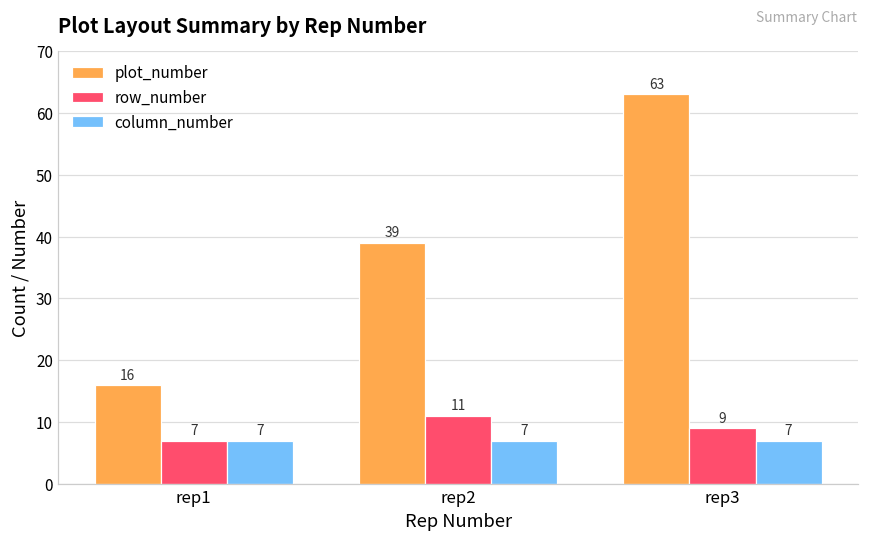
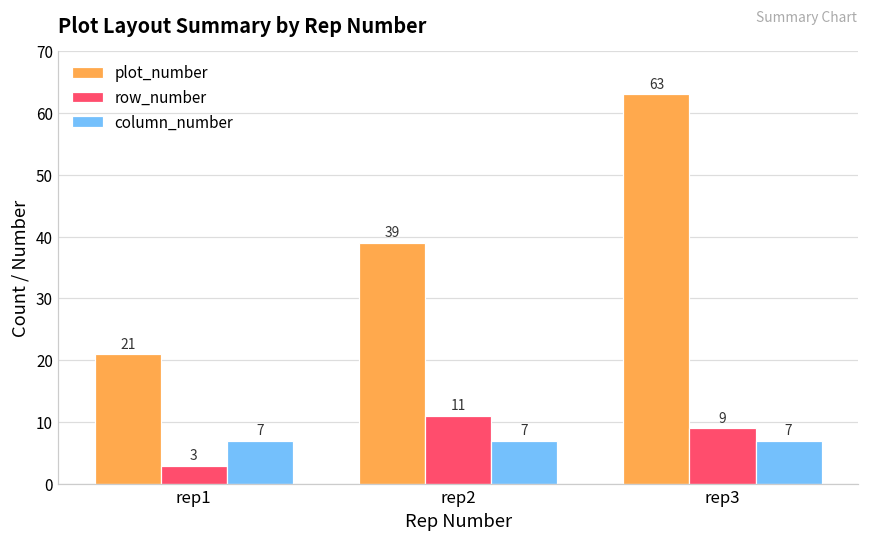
  {
    "plot_number": {
-     "rep1": 16,
+     "rep1": 21,
      "rep2": 39,
      "rep3": 63
    },
    "row_number": {
-     "rep1": 7,
+     "rep1": 3,
      "rep2": 11,
      "rep3": 9
    },
    "column_number": {
      "rep1": 7,
      "rep2": 7,
      "rep3": 7
    }
  }
